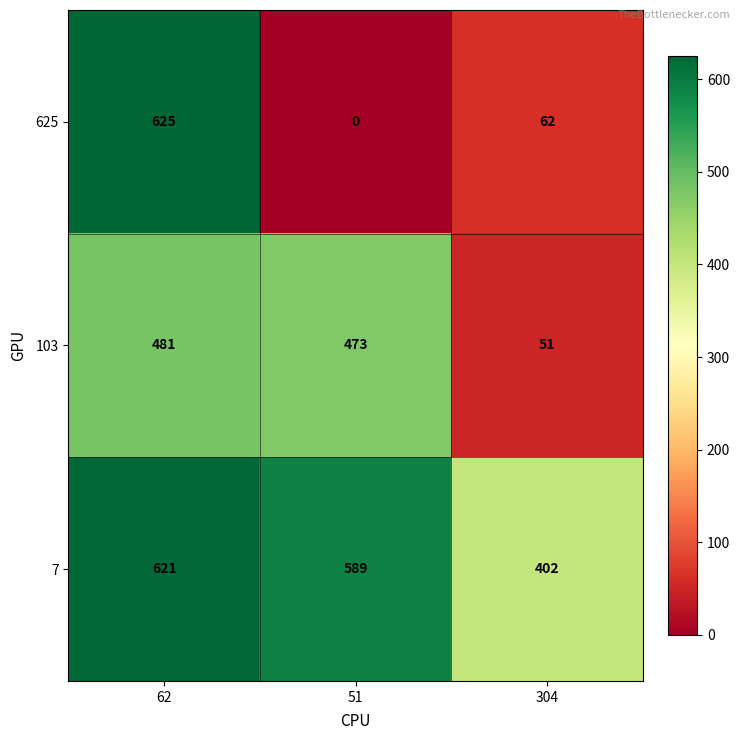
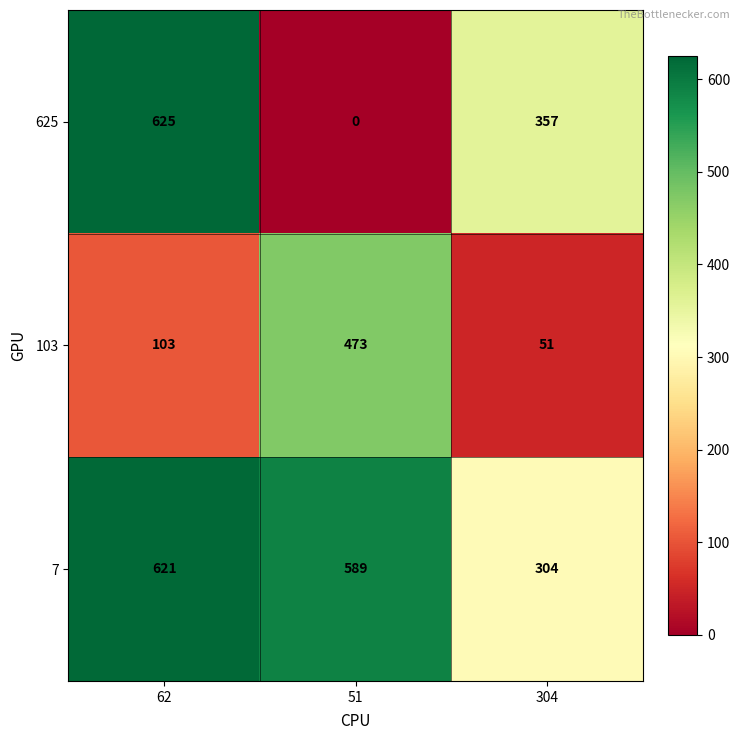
  {
    "625": {
      "62": 625,
      "51": 0,
-     "304": 62
+     "304": 357
    },
    "103": {
-     "62": 481,
+     "62": 103,
      "51": 473,
      "304": 51
    },
    "7": {
      "62": 621,
      "51": 589,
-     "304": 402
+     "304": 304
    }
  }
